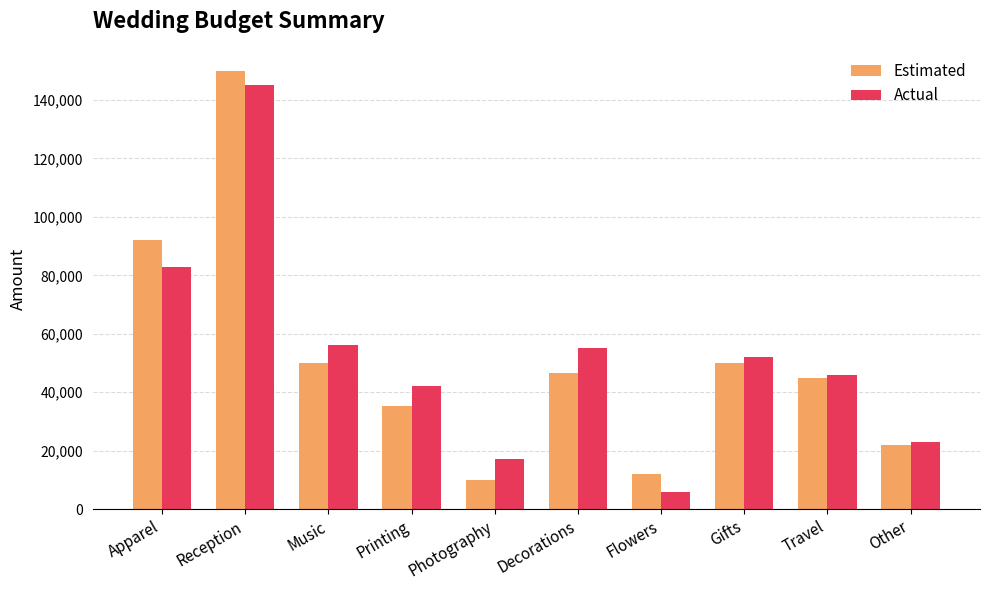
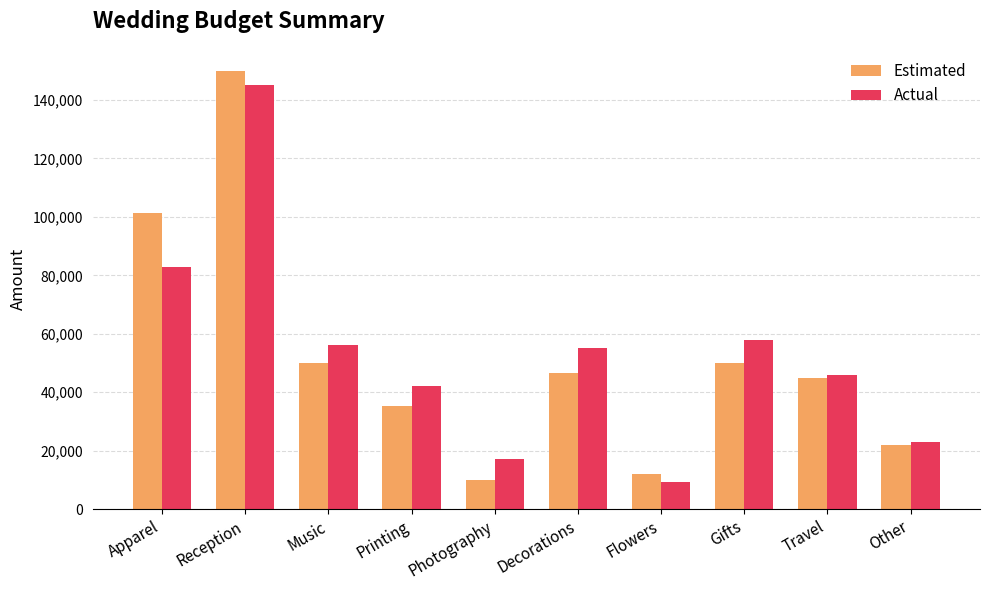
  {
    "Estimated": {
-     "Apparel": "92,000",
+     "Apparel": "101,000",
      "Reception": "150,000",
      "Music": "50,000",
      "Printing": "35,000",
      "Photography": "10,000",
      "Decorations": "47,000",
      "Flowers": "12,000",
      "Gifts": "50,000",
      "Travel": "45,000",
      "Other": "22,000"
    },
    "Actual": {
      "Apparel": "83,000",
      "Reception": "145,000",
      "Music": "56,000",
      "Printing": "42,000",
      "Photography": "17,000",
      "Decorations": "55,000",
-     "Flowers": "6,000",
-     "Gifts": "52,000",
+     "Flowers": "9,000",
+     "Gifts": "58,000",
      "Travel": "46,000",
      "Other": "23,000"
    }
  }
